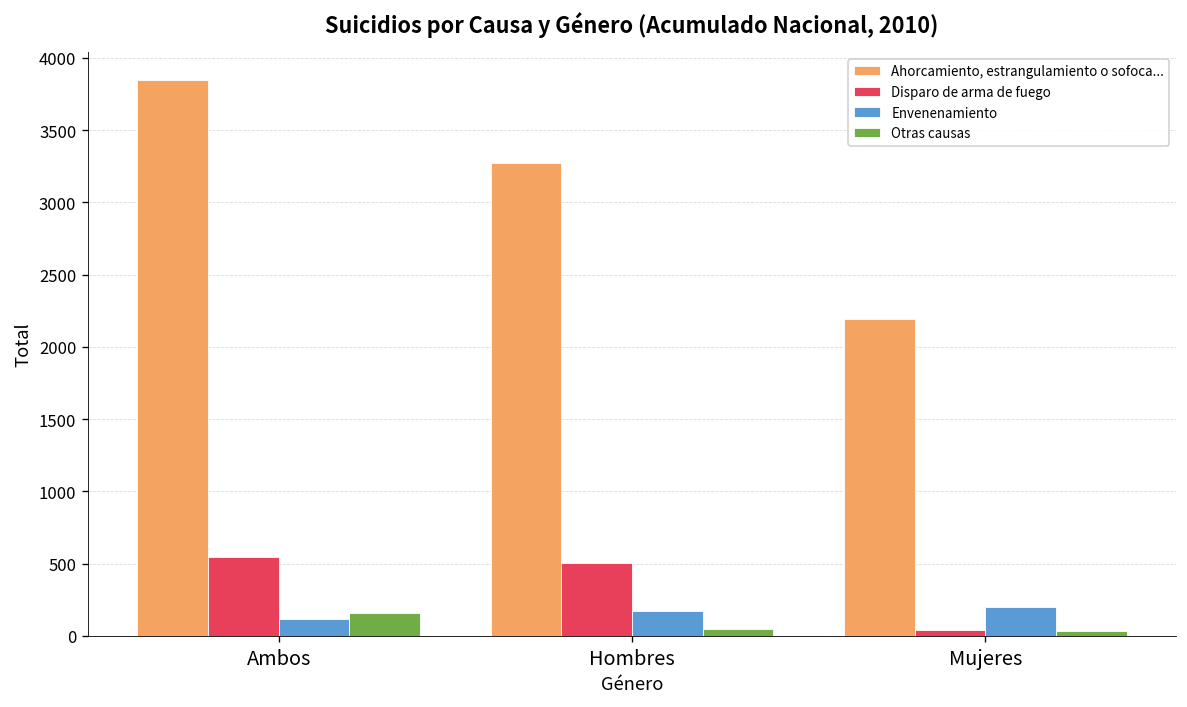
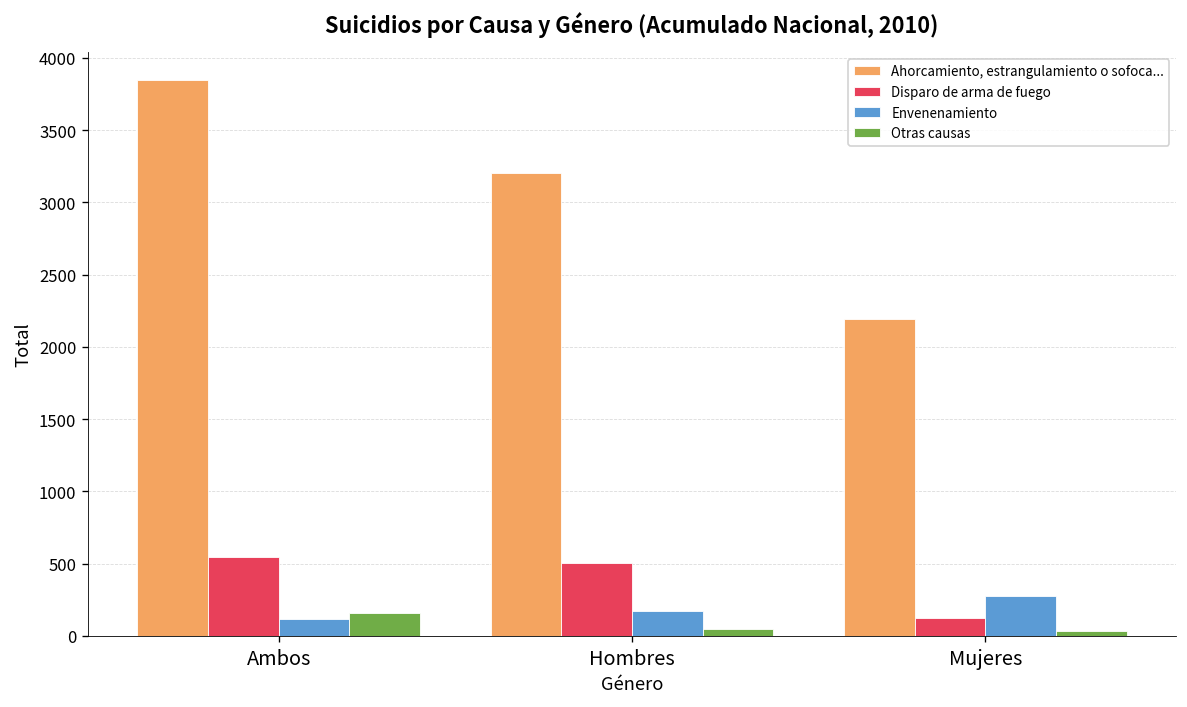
  {
    "Ahorcamiento, estrangulamiento o sofoca...": {
      "Ambos": 3850,
-     "Hombres": 3270,
+     "Hombres": 3210,
      "Mujeres": 2190
    },
    "Disparo de arma de fuego": {
      "Ambos": 550,
      "Hombres": 510,
-     "Mujeres": 40
+     "Mujeres": 130
    },
    "Envenenamiento": {
      "Ambos": 120,
      "Hombres": 180,
-     "Mujeres": 200
+     "Mujeres": 270
    },
    "Otras causas": {
      "Ambos": 160,
      "Hombres": 50,
      "Mujeres": 40
    }
  }
